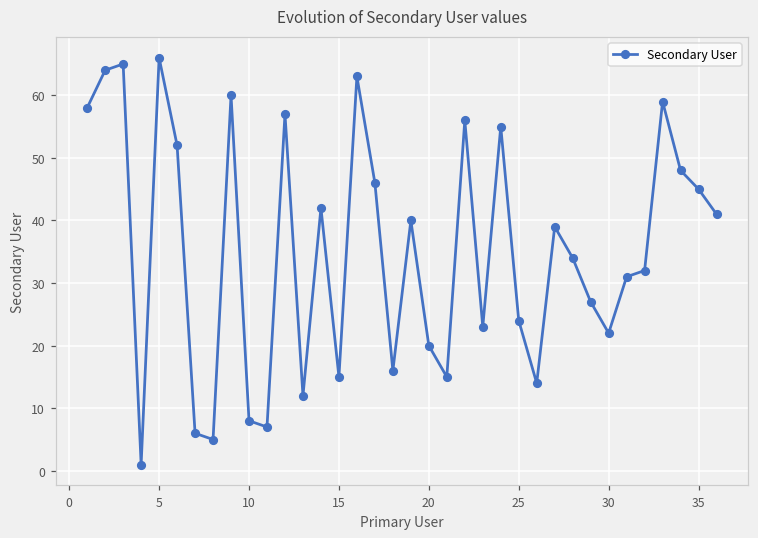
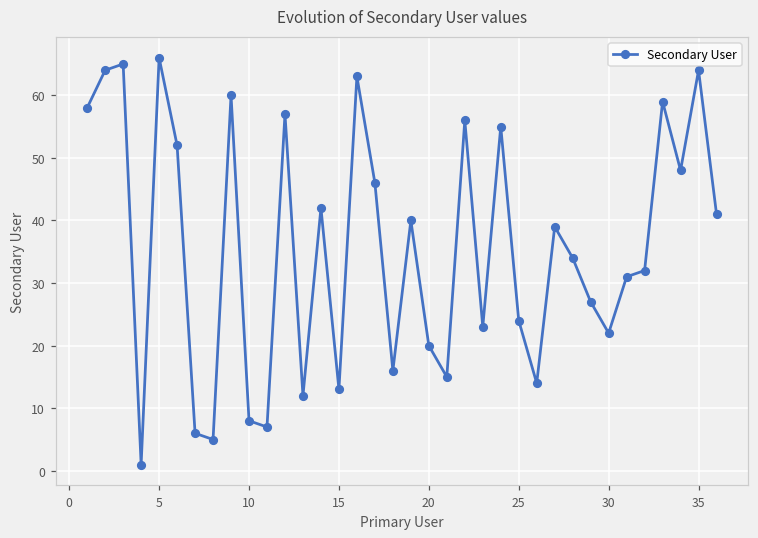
  {
    "5": 66,
    "10": 8,
-   "15": 15,
+   "15": 13,
    "20": 20,
    "25": 24,
    "30": 22,
-   "35": 45
+   "35": 64
  }
